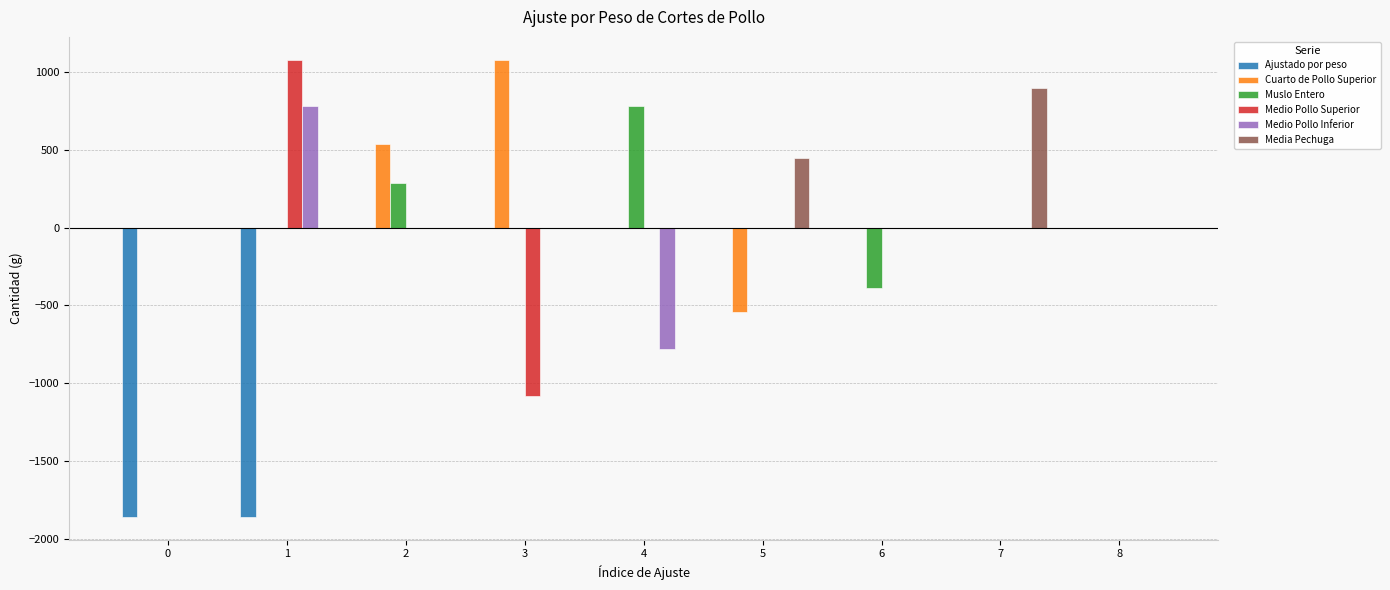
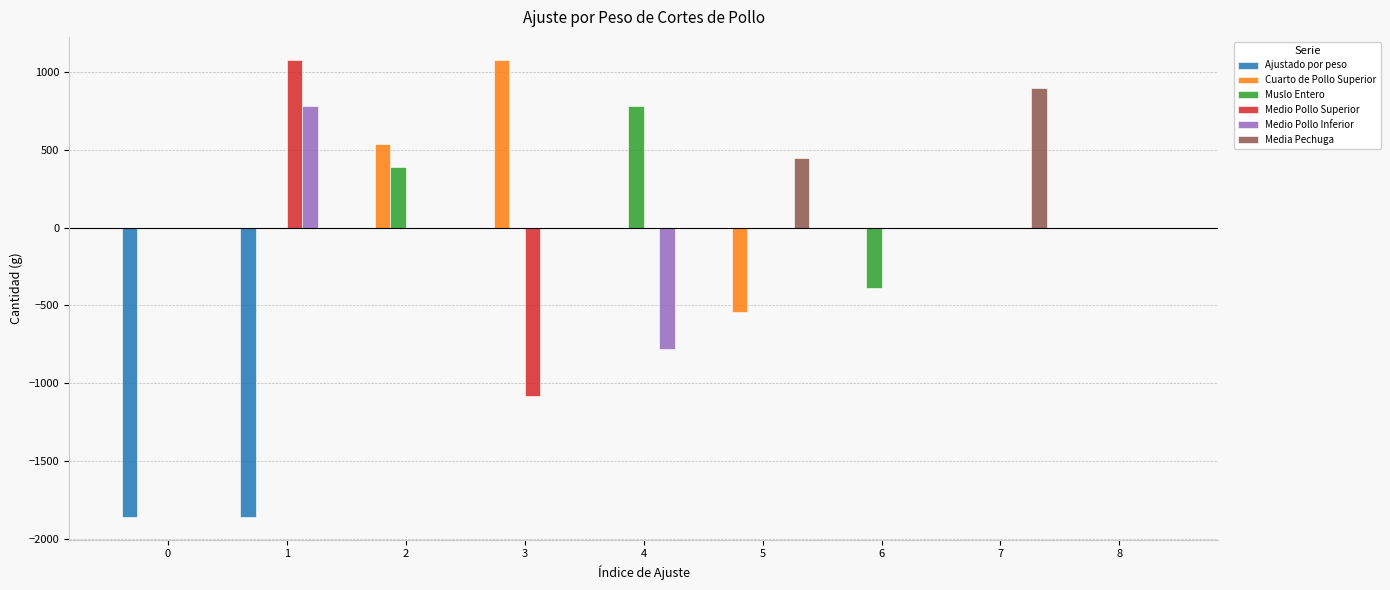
  {
    "Ajustado por peso": {
      "0": -1860,
      "1": -1860,
      "2": 0,
      "3": 0,
      "4": 0,
      "5": 0,
      "6": 0,
      "7": 0,
      "8": 0
    },
    "Cuarto de Pollo Superior": {
      "0": 0,
      "1": 0,
      "2": 540,
      "3": 1080,
      "4": 0,
      "5": -540,
      "6": 0,
      "7": 0,
      "8": 0
    },
    "Muslo Entero": {
      "0": 0,
      "1": 0,
-     "2": 290,
+     "2": 390,
      "3": 0,
      "4": 780,
      "5": 0,
      "6": -390,
      "7": 0,
      "8": 0
    },
    "Medio Pollo Superior": {
      "0": 0,
      "1": 1080,
      "2": 0,
      "3": -1080,
      "4": 0,
      "5": 0,
      "6": 0,
      "7": 0,
      "8": 0
    },
    "Medio Pollo Inferior": {
      "0": 0,
      "1": 780,
      "2": 0,
      "3": 0,
      "4": -780,
      "5": 0,
      "6": 0,
      "7": 0,
      "8": 0
    },
    "Media Pechuga": {
      "0": 0,
      "1": 0,
      "2": 0,
      "3": 0,
      "4": 0,
      "5": 450,
      "6": 0,
      "7": 900,
      "8": 0
    }
  }
